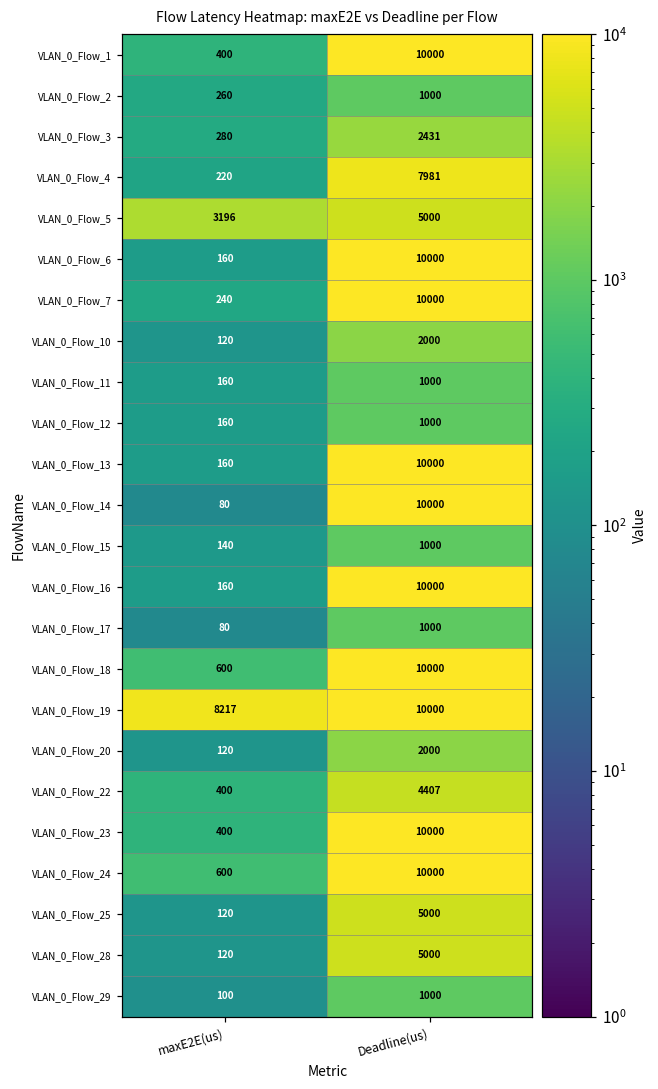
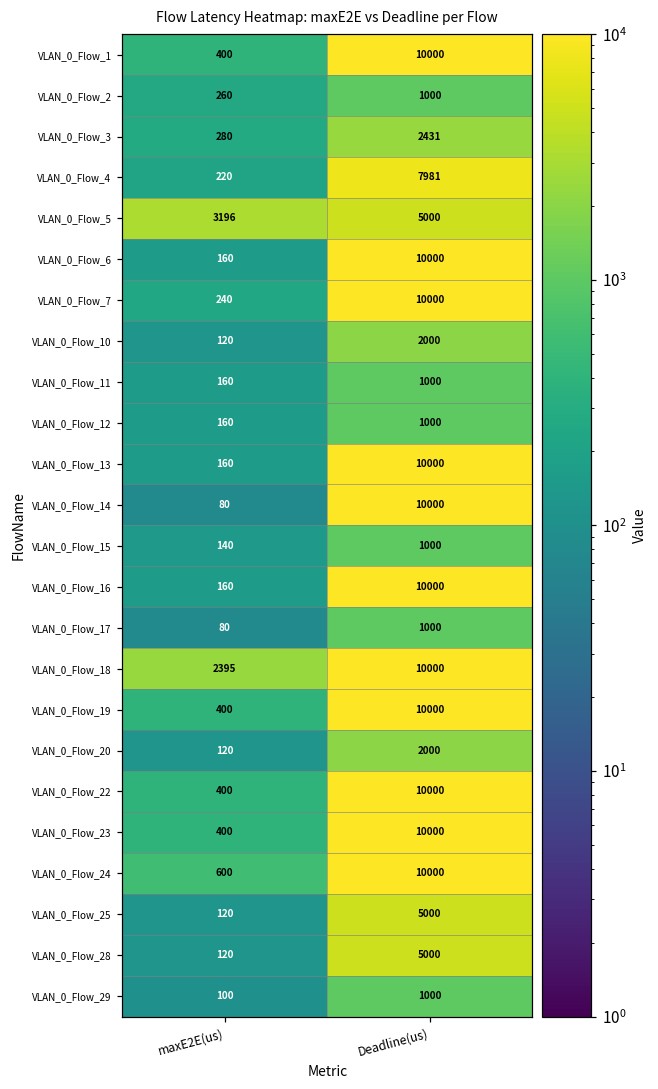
  {
    "VLAN_0_Flow_1": {
      "maxE2E(us)": 400,
      "Deadline(us)": 10000
    },
    "VLAN_0_Flow_2": {
      "maxE2E(us)": 260,
      "Deadline(us)": 1000
    },
    "VLAN_0_Flow_3": {
      "maxE2E(us)": 280,
      "Deadline(us)": 2431
    },
    "VLAN_0_Flow_4": {
      "maxE2E(us)": 220,
      "Deadline(us)": 7981
    },
    "VLAN_0_Flow_5": {
      "maxE2E(us)": 3196,
      "Deadline(us)": 5000
    },
    "VLAN_0_Flow_6": {
      "maxE2E(us)": 160,
      "Deadline(us)": 10000
    },
    "VLAN_0_Flow_7": {
      "maxE2E(us)": 240,
      "Deadline(us)": 10000
    },
    "VLAN_0_Flow_10": {
      "maxE2E(us)": 120,
      "Deadline(us)": 2000
    },
    "VLAN_0_Flow_11": {
      "maxE2E(us)": 160,
      "Deadline(us)": 1000
    },
    "VLAN_0_Flow_12": {
      "maxE2E(us)": 160,
      "Deadline(us)": 1000
    },
    "VLAN_0_Flow_13": {
      "maxE2E(us)": 160,
      "Deadline(us)": 10000
    },
    "VLAN_0_Flow_14": {
      "maxE2E(us)": 80,
      "Deadline(us)": 10000
    },
    "VLAN_0_Flow_15": {
      "maxE2E(us)": 140,
      "Deadline(us)": 1000
    },
    "VLAN_0_Flow_16": {
      "maxE2E(us)": 160,
      "Deadline(us)": 10000
    },
    "VLAN_0_Flow_17": {
      "maxE2E(us)": 80,
      "Deadline(us)": 1000
    },
    "VLAN_0_Flow_18": {
-     "maxE2E(us)": 600,
+     "maxE2E(us)": 2395,
      "Deadline(us)": 10000
    },
    "VLAN_0_Flow_19": {
-     "maxE2E(us)": 8217,
+     "maxE2E(us)": 400,
      "Deadline(us)": 10000
    },
    "VLAN_0_Flow_20": {
      "maxE2E(us)": 120,
      "Deadline(us)": 2000
    },
    "VLAN_0_Flow_22": {
      "maxE2E(us)": 400,
-     "Deadline(us)": 4407
+     "Deadline(us)": 10000
    },
    "VLAN_0_Flow_23": {
      "maxE2E(us)": 400,
      "Deadline(us)": 10000
    },
    "VLAN_0_Flow_24": {
      "maxE2E(us)": 600,
      "Deadline(us)": 10000
    },
    "VLAN_0_Flow_25": {
      "maxE2E(us)": 120,
      "Deadline(us)": 5000
    },
    "VLAN_0_Flow_28": {
      "maxE2E(us)": 120,
      "Deadline(us)": 5000
    },
    "VLAN_0_Flow_29": {
      "maxE2E(us)": 100,
      "Deadline(us)": 1000
    }
  }
